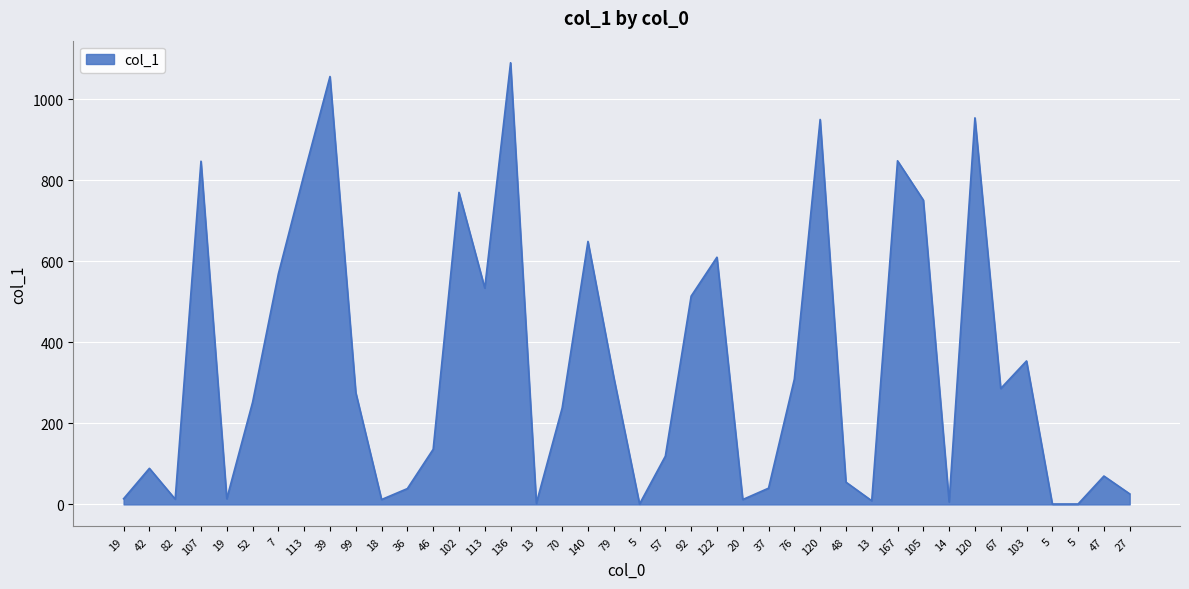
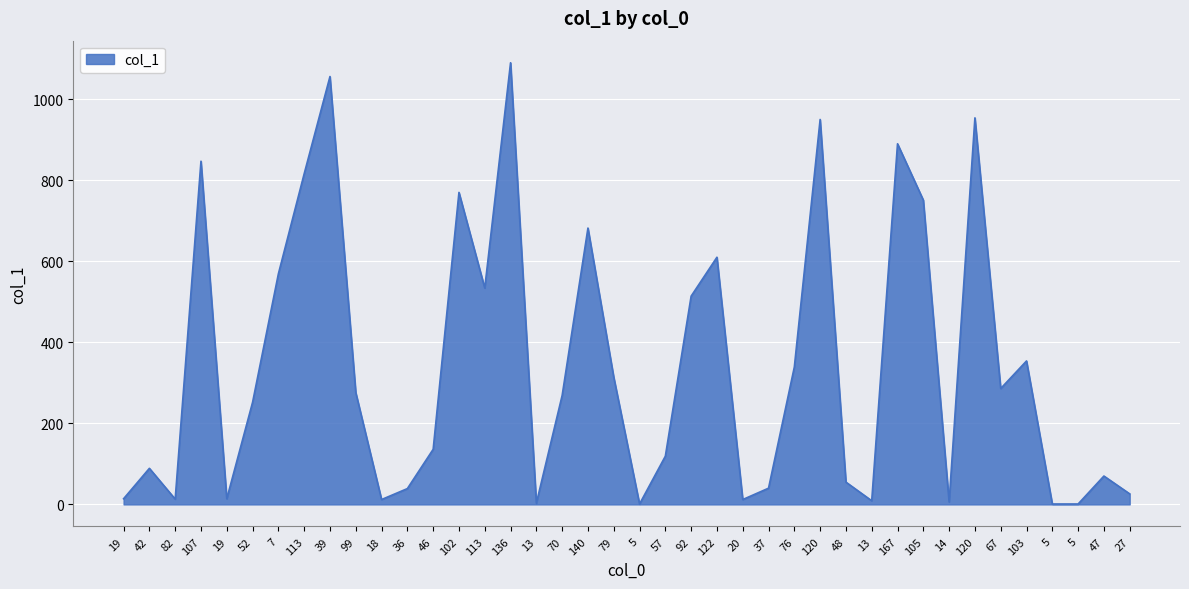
  {
    "42": 90,
    "82": 10,
    "107": 850,
    "52": 250,
    "7": 570,
    "39": 1060,
    "99": 280,
    "18": 10,
    "36": 40,
    "46": 140,
    "102": 770,
    "136": 1090,
-   "70": 240,
-   "140": 650,
+   "70": 270,
+   "140": 680,
    "79": 310,
    "57": 120,
    "92": 510,
    "122": 610,
    "20": 10,
    "37": 40,
-   "76": 310,
+   "76": 340,
    "48": 60,
-   "167": 850,
+   "167": 890,
    "105": 750,
    "14": 10,
    "67": 290,
    "103": 350,
    "47": 70,
    "27": 30
  }
